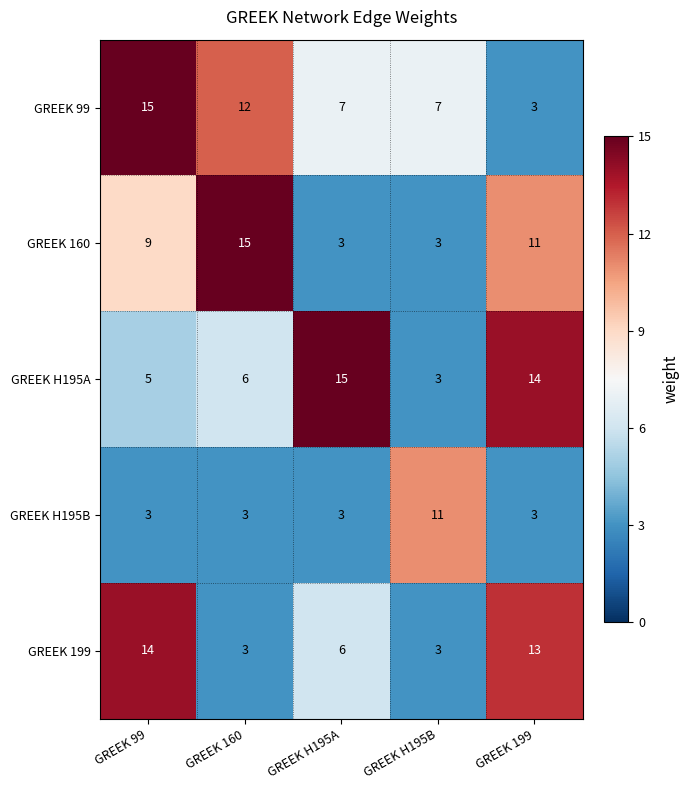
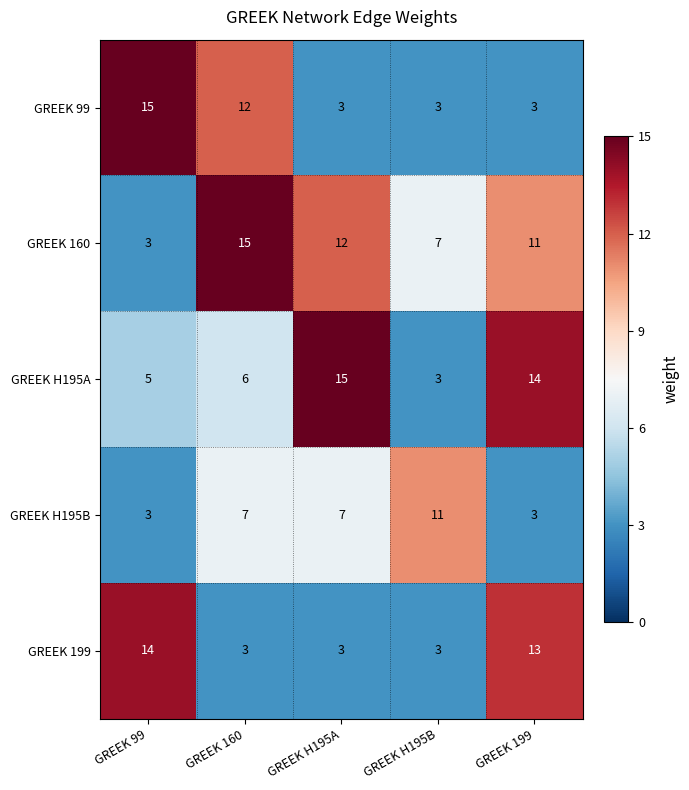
  {
    "GREEK 99": {
      "GREEK 99": 15,
      "GREEK 160": 12,
-     "GREEK H195A": 7,
-     "GREEK H195B": 7,
+     "GREEK H195A": 3,
+     "GREEK H195B": 3,
      "GREEK 199": 3
    },
    "GREEK 160": {
-     "GREEK 99": 9,
+     "GREEK 99": 3,
      "GREEK 160": 15,
-     "GREEK H195A": 3,
-     "GREEK H195B": 3,
+     "GREEK H195A": 12,
+     "GREEK H195B": 7,
      "GREEK 199": 11
    },
    "GREEK H195A": {
      "GREEK 99": 5,
      "GREEK 160": 6,
      "GREEK H195A": 15,
      "GREEK H195B": 3,
      "GREEK 199": 14
    },
    "GREEK H195B": {
      "GREEK 99": 3,
-     "GREEK 160": 3,
-     "GREEK H195A": 3,
+     "GREEK 160": 7,
+     "GREEK H195A": 7,
      "GREEK H195B": 11,
      "GREEK 199": 3
    },
    "GREEK 199": {
      "GREEK 99": 14,
      "GREEK 160": 3,
-     "GREEK H195A": 6,
+     "GREEK H195A": 3,
      "GREEK H195B": 3,
      "GREEK 199": 13
    }
  }
